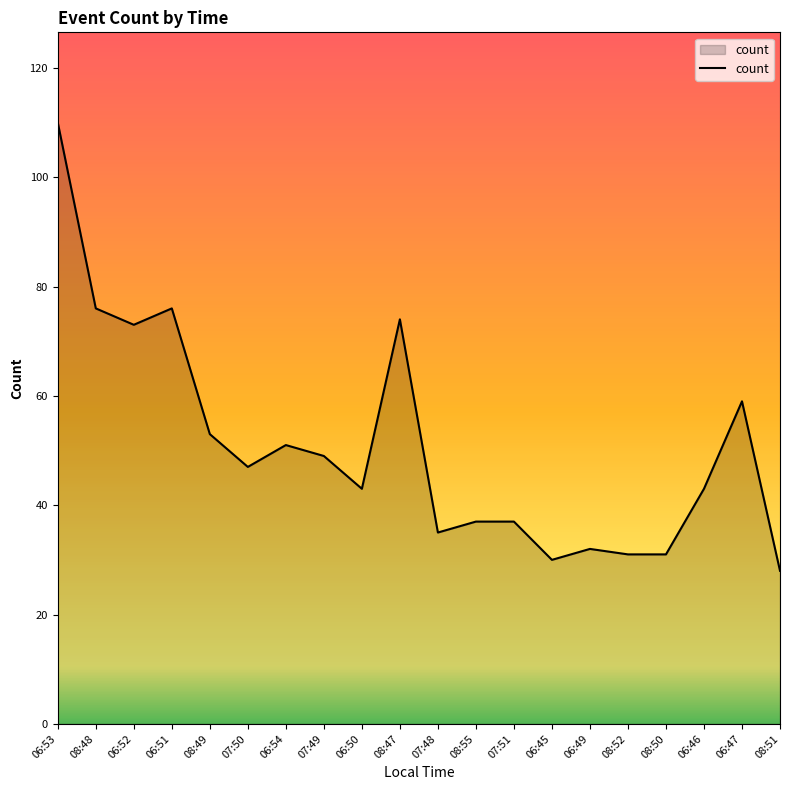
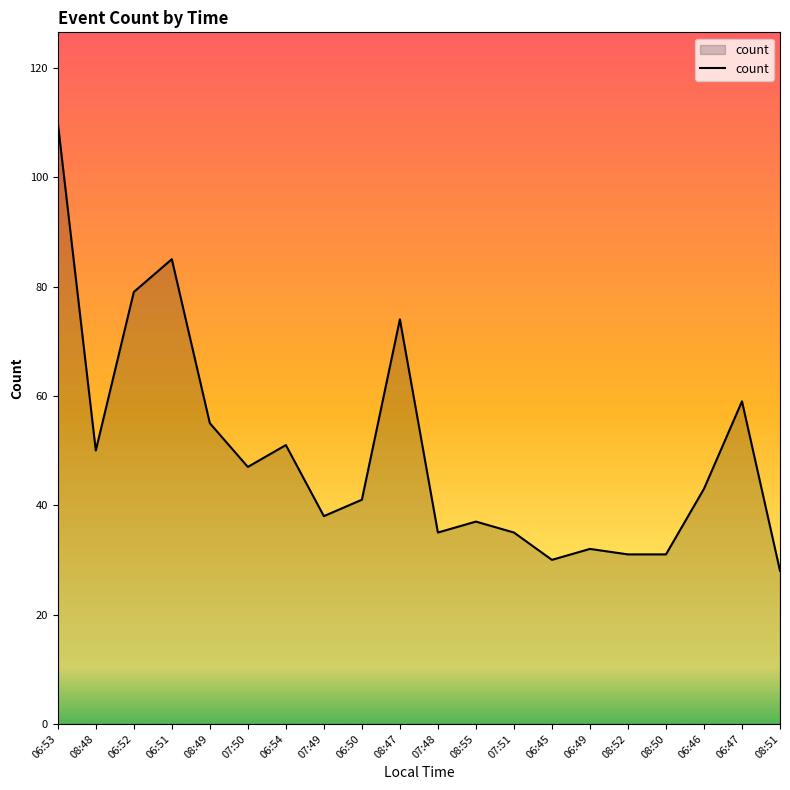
  {
    "06:53": 110,
-   "08:48": 76,
-   "06:52": 73,
-   "06:51": 76,
-   "08:49": 53,
+   "08:48": 50,
+   "06:52": 79,
+   "06:51": 85,
+   "08:49": 55,
    "07:50": 47,
    "06:54": 51,
-   "07:49": 49,
-   "06:50": 43,
+   "07:49": 38,
+   "06:50": 41,
    "08:47": 74,
    "07:48": 35,
    "08:55": 37,
-   "07:51": 37,
+   "07:51": 35,
    "06:45": 30,
    "06:49": 32,
    "08:52": 31,
    "08:50": 31,
    "06:46": 43,
    "06:47": 59,
    "08:51": 28
  }
